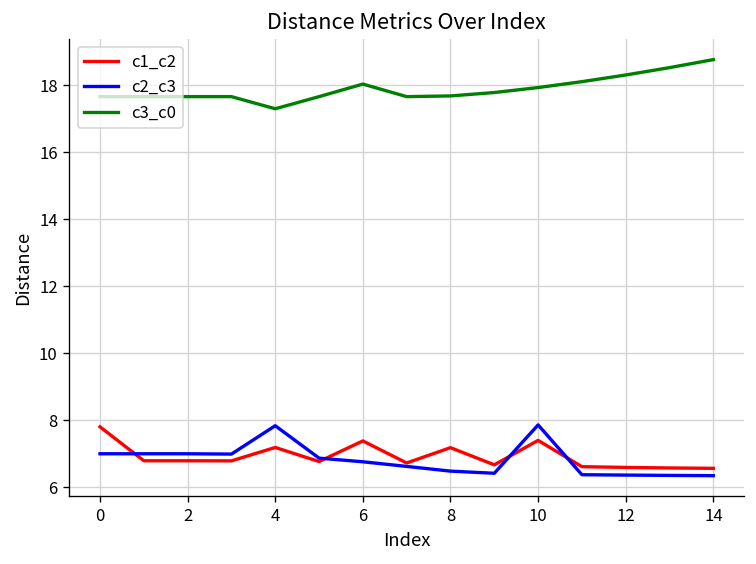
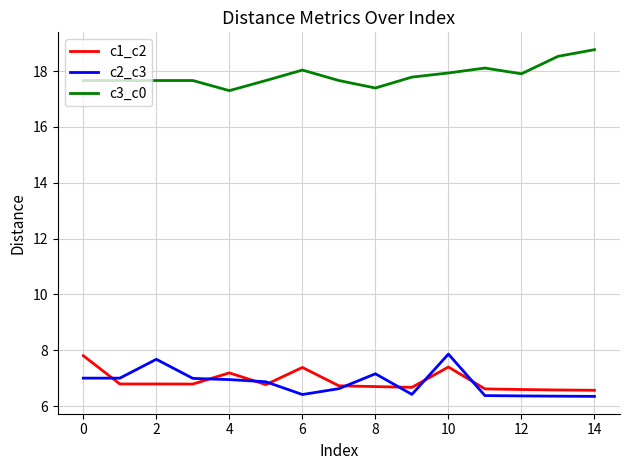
  {
    "c1_c2": {
      "0": 7.8,
      "2": 6.8,
      "4": 7.2,
      "6": 7.4,
-     "8": 7.2,
+     "8": 6.7,
      "10": 7.4,
      "12": 6.6,
      "14": 6.6
    },
    "c2_c3": {
      "0": 7.0,
-     "2": 7.0,
-     "4": 7.8,
-     "6": 6.8,
-     "8": 6.5,
+     "2": 7.7,
+     "4": 6.9,
+     "6": 6.4,
+     "8": 7.2,
      "10": 7.9,
      "12": 6.4,
      "14": 6.3
    },
    "c3_c0": {
      "2": 17.7,
      "4": 17.3,
      "6": 18.0,
-     "8": 17.7,
+     "8": 17.4,
      "10": 17.9,
-     "12": 18.3,
+     "12": 17.9,
      "14": 18.8
    }
  }
